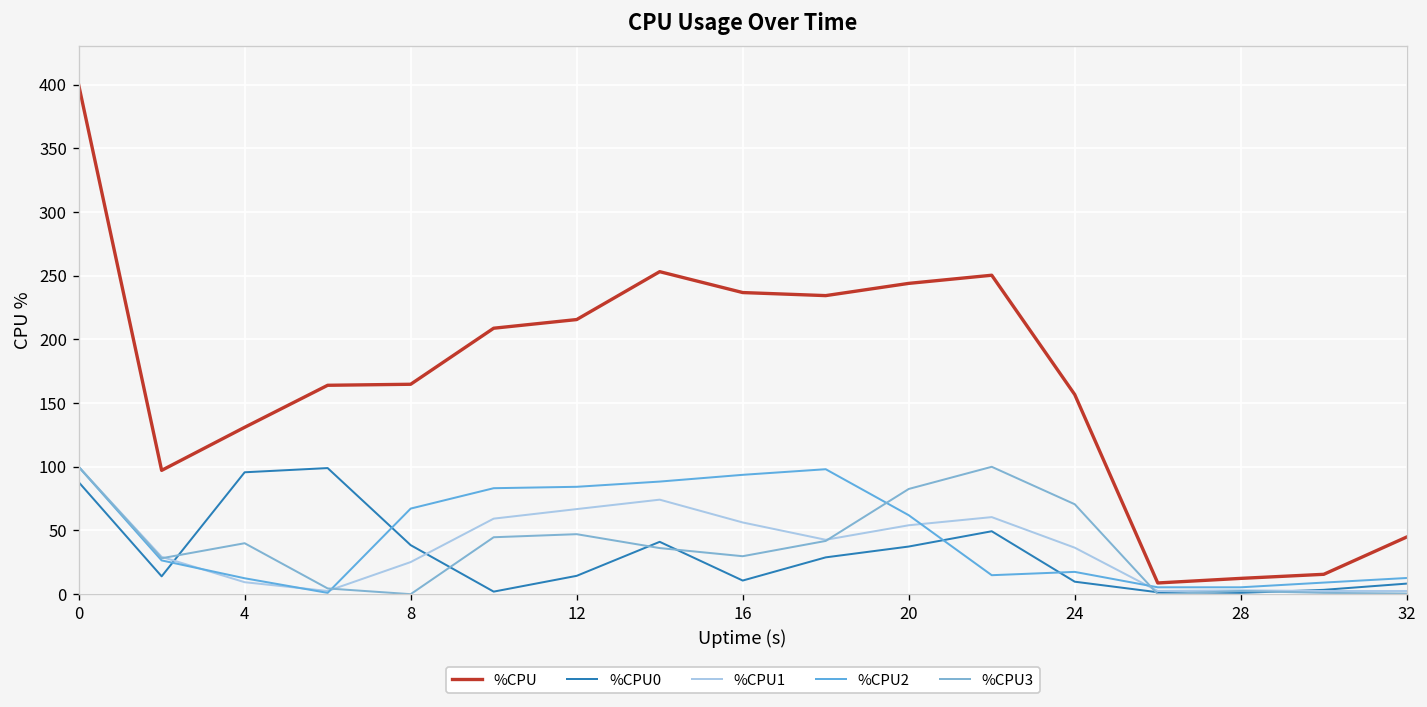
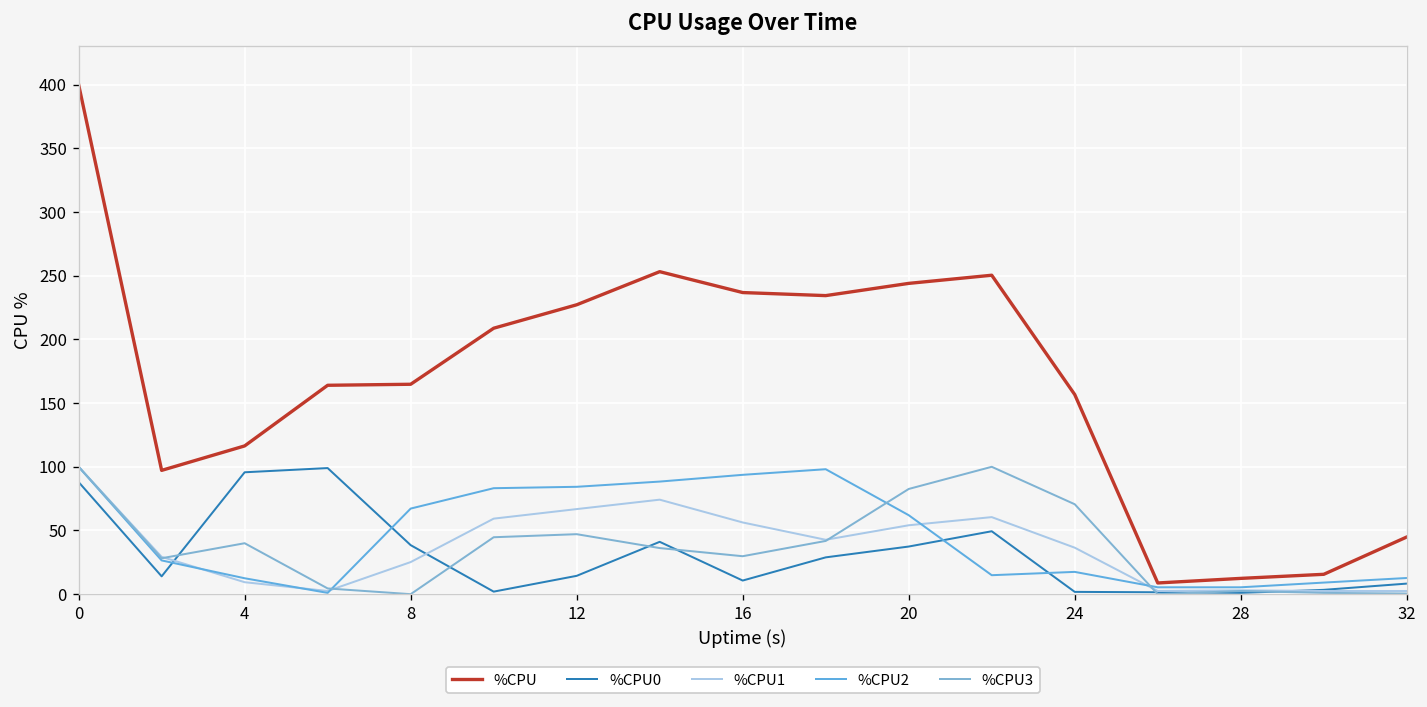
  {
    "%CPU": {
      "0": 400,
-     "4": 131,
+     "4": 116,
      "8": 165,
-     "12": 216,
+     "12": 227,
      "16": 237,
      "20": 244,
      "24": 157,
      "28": 12,
      "32": 45
    },
    "%CPU0": {
      "0": 88,
      "4": 96,
      "8": 39,
      "12": 14,
      "16": 11,
      "20": 37,
-     "24": 10,
+     "24": 2,
      "32": 8
    }
  }
